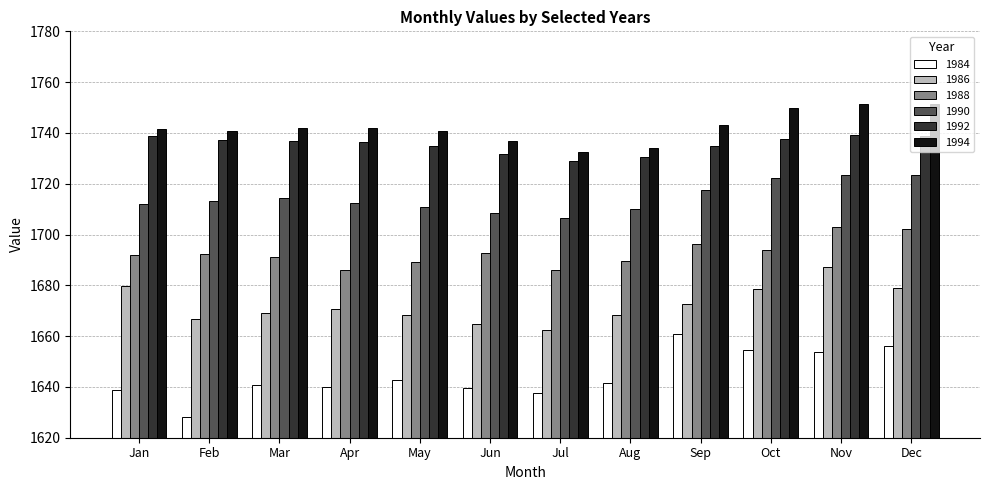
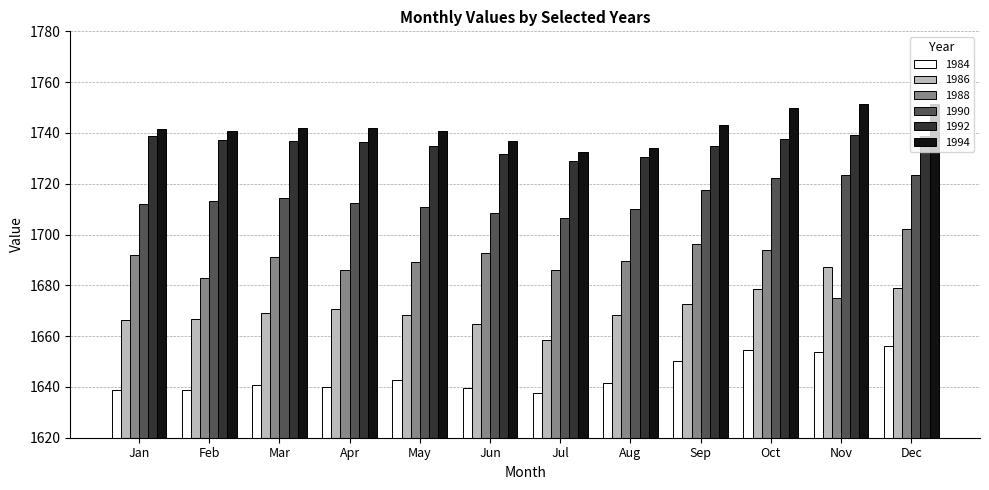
  {
    "1984": {
      "Jan": 1639,
-     "Feb": 1628,
+     "Feb": 1639,
      "Mar": 1641,
      "Apr": 1640,
      "May": 1643,
      "Jun": 1640,
      "Jul": 1638,
      "Aug": 1641,
-     "Sep": 1661,
+     "Sep": 1650,
      "Oct": 1655,
      "Nov": 1654,
      "Dec": 1656
    },
    "1986": {
-     "Jan": 1680,
+     "Jan": 1666,
      "Feb": 1667,
      "Mar": 1669,
      "Apr": 1671,
      "May": 1668,
      "Jun": 1665,
-     "Jul": 1662,
+     "Jul": 1659,
      "Aug": 1668,
      "Sep": 1673,
      "Oct": 1679,
      "Nov": 1687,
      "Dec": 1679
    },
    "1988": {
      "Jan": 1692,
-     "Feb": 1693,
+     "Feb": 1683,
      "Mar": 1691,
      "Apr": 1686,
      "May": 1689,
      "Jun": 1693,
      "Jul": 1686,
      "Aug": 1689,
      "Sep": 1696,
      "Oct": 1694,
-     "Nov": 1703,
+     "Nov": 1675,
      "Dec": 1702
    }
  }
